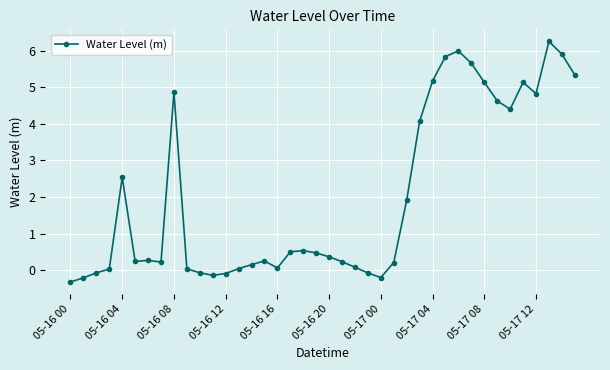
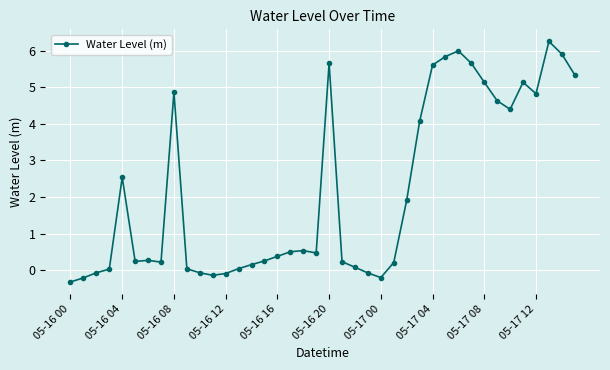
  {
    "05-16 00": -0.3,
    "05-16 04": 2.5,
    "05-16 08": 4.9,
    "05-16 12": -0.1,
-   "05-16 16": 0.1,
-   "05-16 20": 0.4,
+   "05-16 16": 0.4,
+   "05-16 20": 5.7,
    "05-17 00": -0.2,
-   "05-17 04": 5.2,
+   "05-17 04": 5.6,
    "05-17 08": 5.1,
    "05-17 12": 4.8
  }
